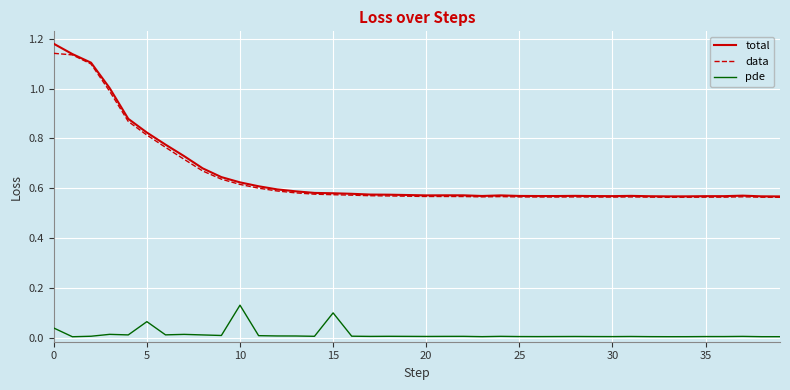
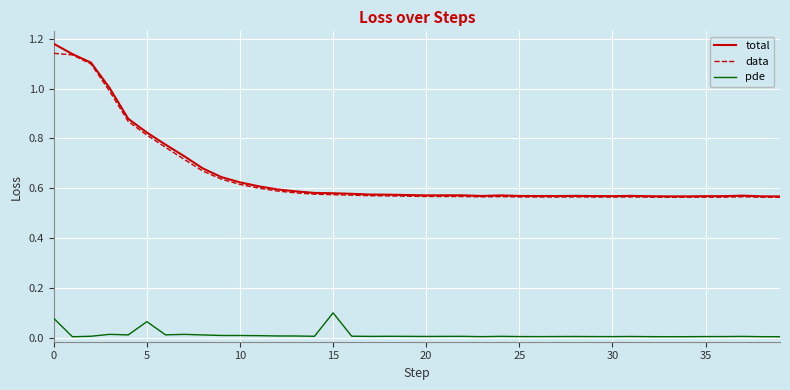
  {
    "pde": {
-     "0": 0.04,
+     "0": 0.08,
      "5": 0.06,
-     "10": 0.13,
+     "10": 0.01,
      "15": 0.10,
      "20": 0.00,
      "25": 0.00,
      "30": 0.00,
      "35": 0.00
    }
  }
